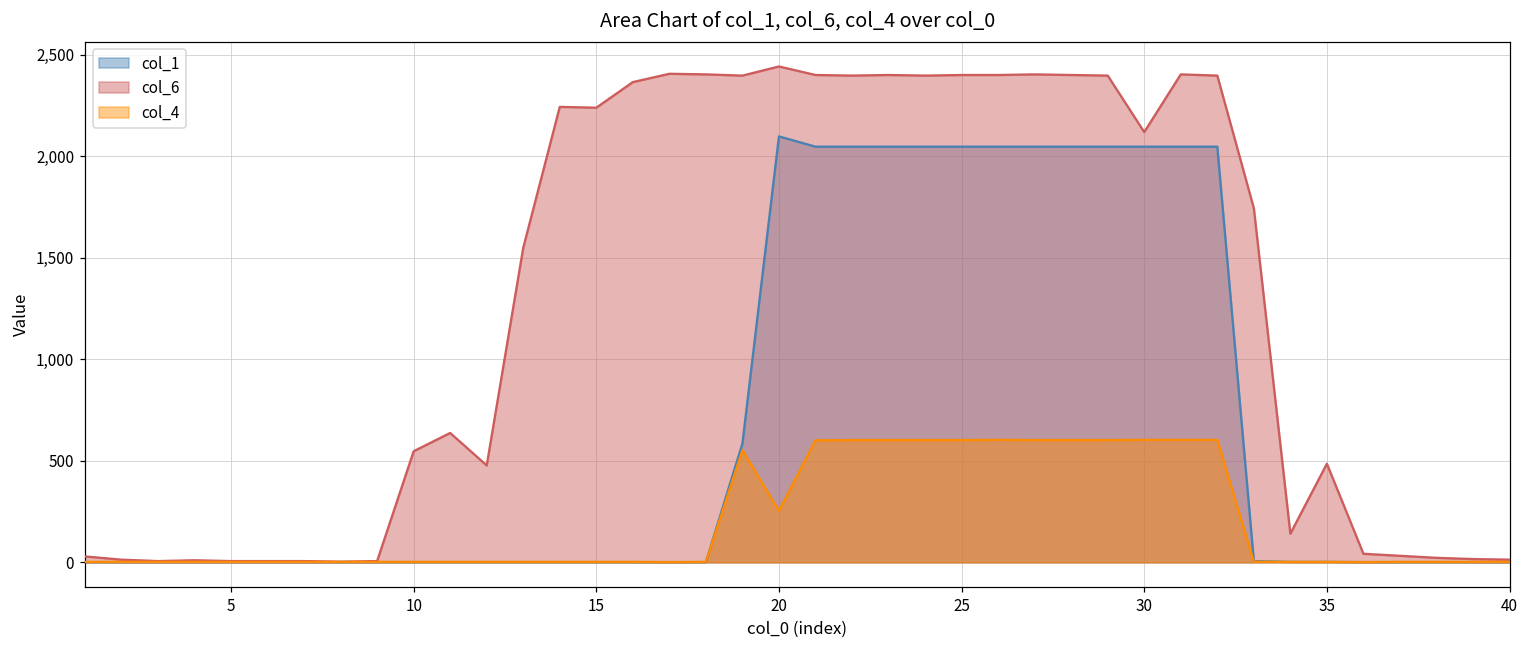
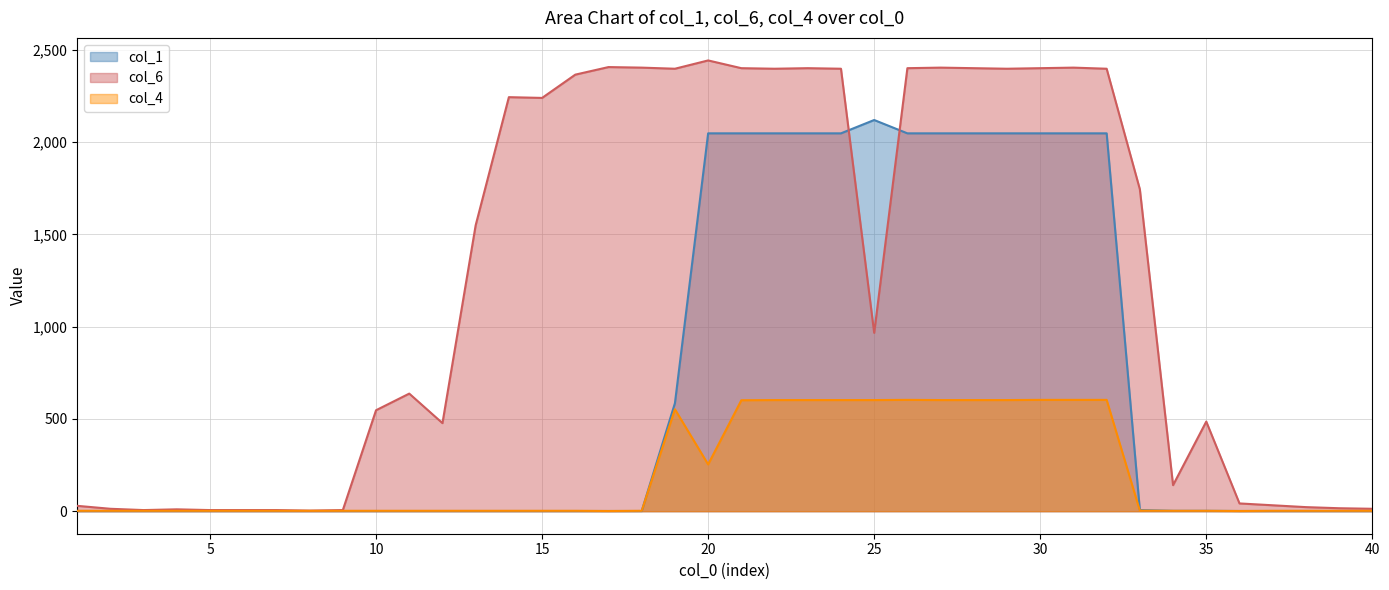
  {
    "col_1": {
-     "20": "2,100",
-     "25": "2,050",
+     "20": "2,050",
+     "25": "2,120",
      "30": "2,050"
    },
    "col_6": {
      "10": "550",
      "15": "2,240",
      "20": "2,440",
-     "25": "2,400",
-     "30": "2,120",
+     "25": "970",
+     "30": "2,400",
      "35": "490"
    },
    "col_4": {
      "20": "250",
      "25": "600",
      "30": "600"
    }
  }
